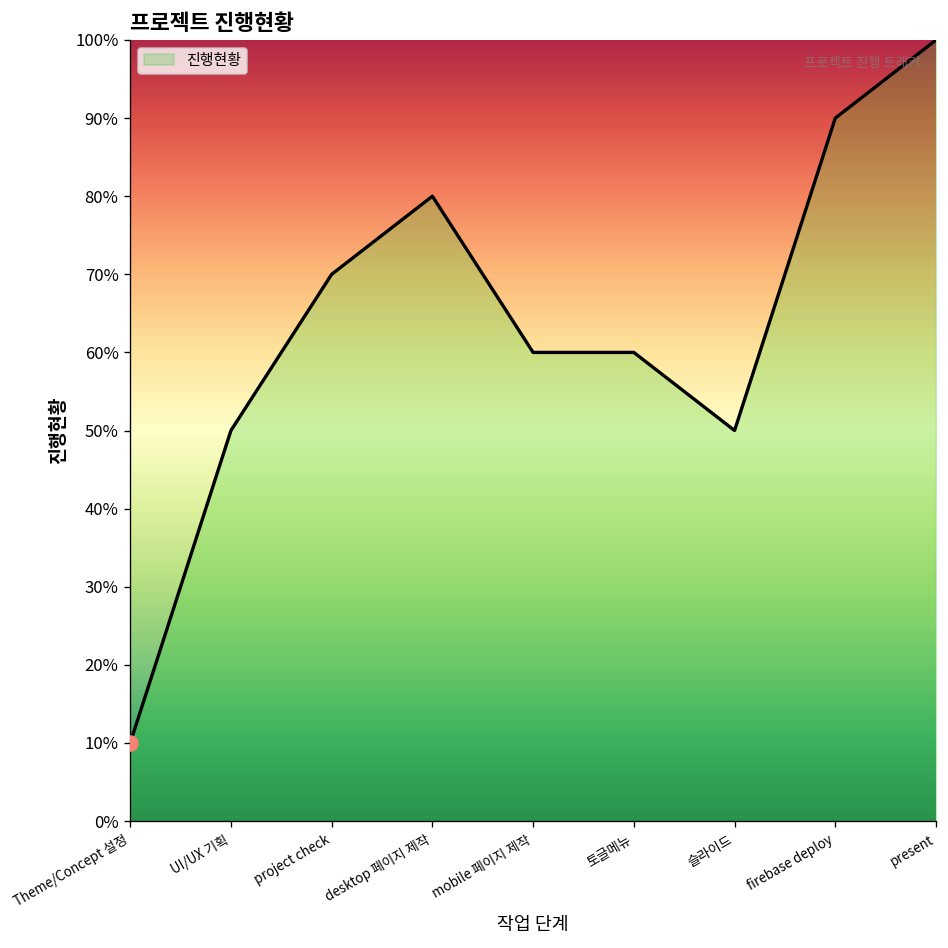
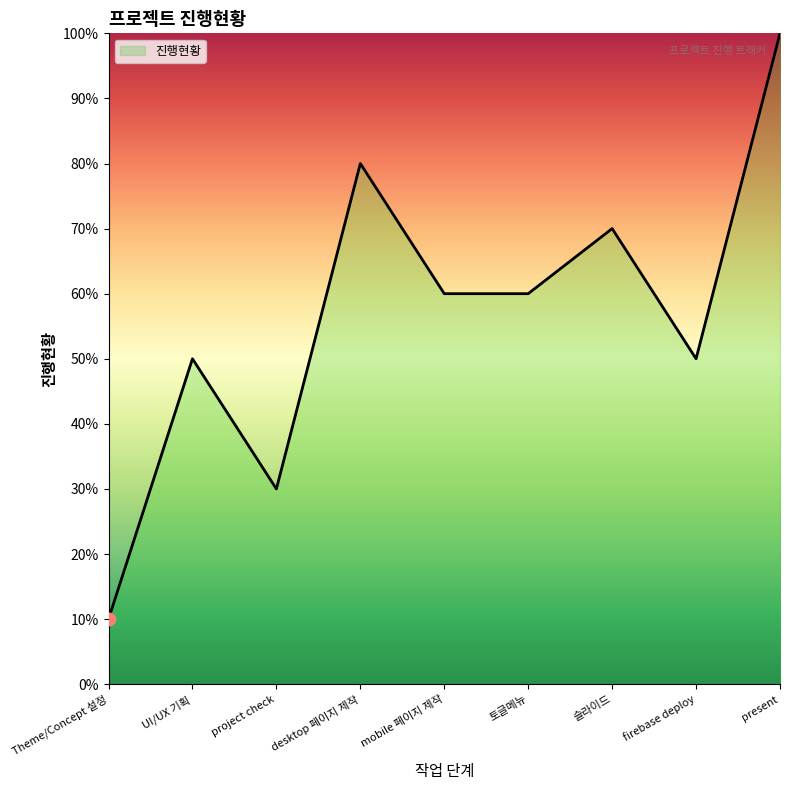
  {
    "진행현황": {
      "UI/UX 기획": "50%",
-     "project check": "70%",
+     "project check": "30%",
      "desktop 페이지 제작": "80%",
      "mobile 페이지 제작": "60%",
      "토글메뉴": "60%",
-     "슬라이드": "50%",
-     "firebase deploy": "90%",
+     "슬라이드": "70%",
+     "firebase deploy": "50%",
      "present": "100%"
    }
  }
